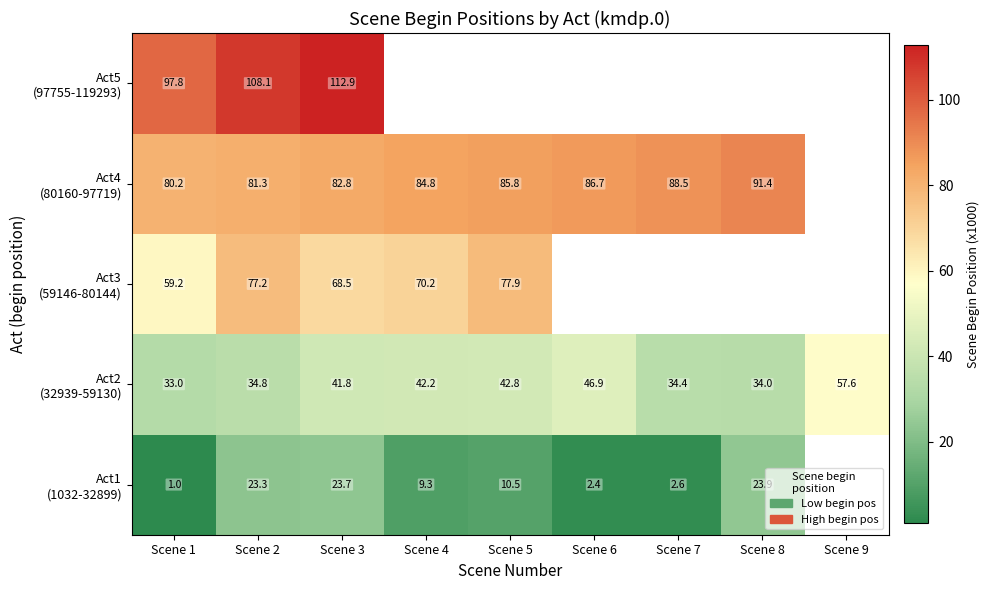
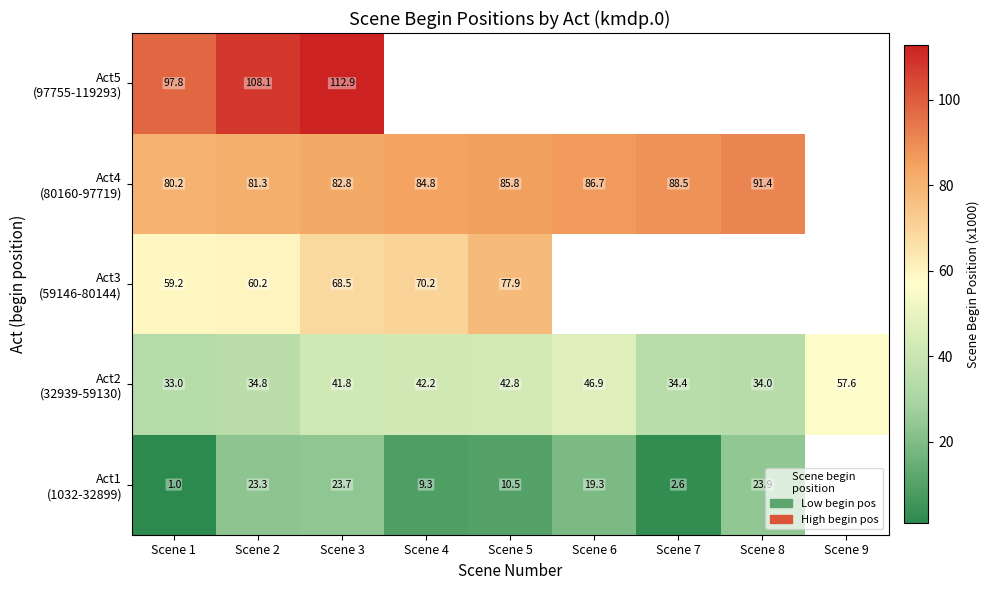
  {
    "Act3 (59146-80144)": {
-     "Scene 2": 77.2
+     "Scene 2": 60.2
    },
    "Act1 (1032-32899)": {
-     "Scene 6": 2.4
+     "Scene 6": 19.3
    }
  }
